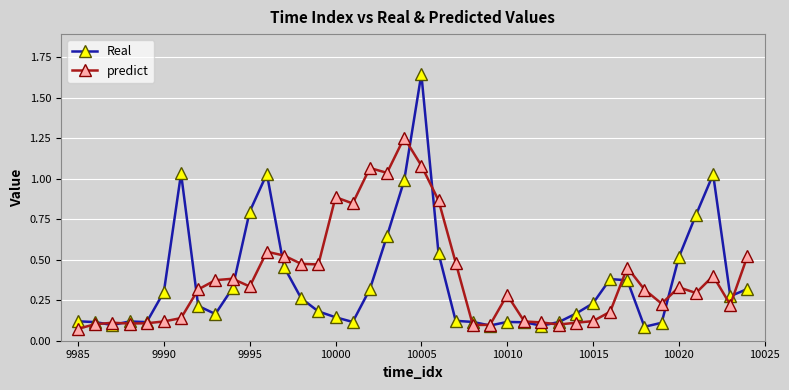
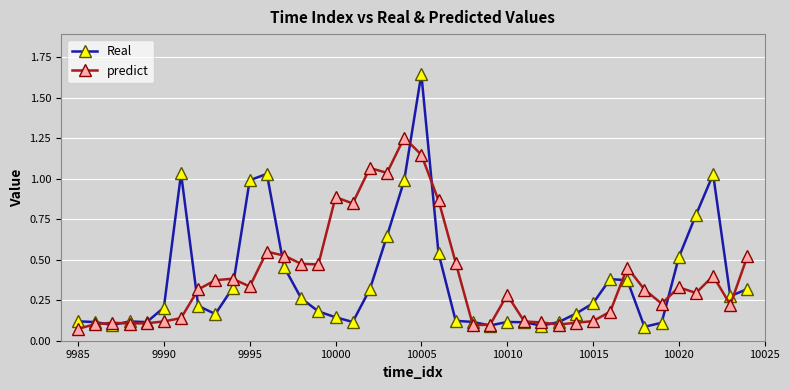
  {
    "Real": {
      "9985": 0.12,
-     "9990": 0.30,
-     "9995": 0.80,
+     "9990": 0.21,
+     "9995": 0.99,
      "10000": 0.15,
      "10005": 1.65,
      "10010": 0.12,
      "10015": 0.23,
      "10020": 0.52
    },
    "predict": {
      "9985": 0.07,
      "9990": 0.12,
      "9995": 0.34,
      "10000": 0.89,
-     "10005": 1.08,
+     "10005": 1.15,
      "10010": 0.28,
      "10015": 0.12,
      "10020": 0.33
    }
  }
